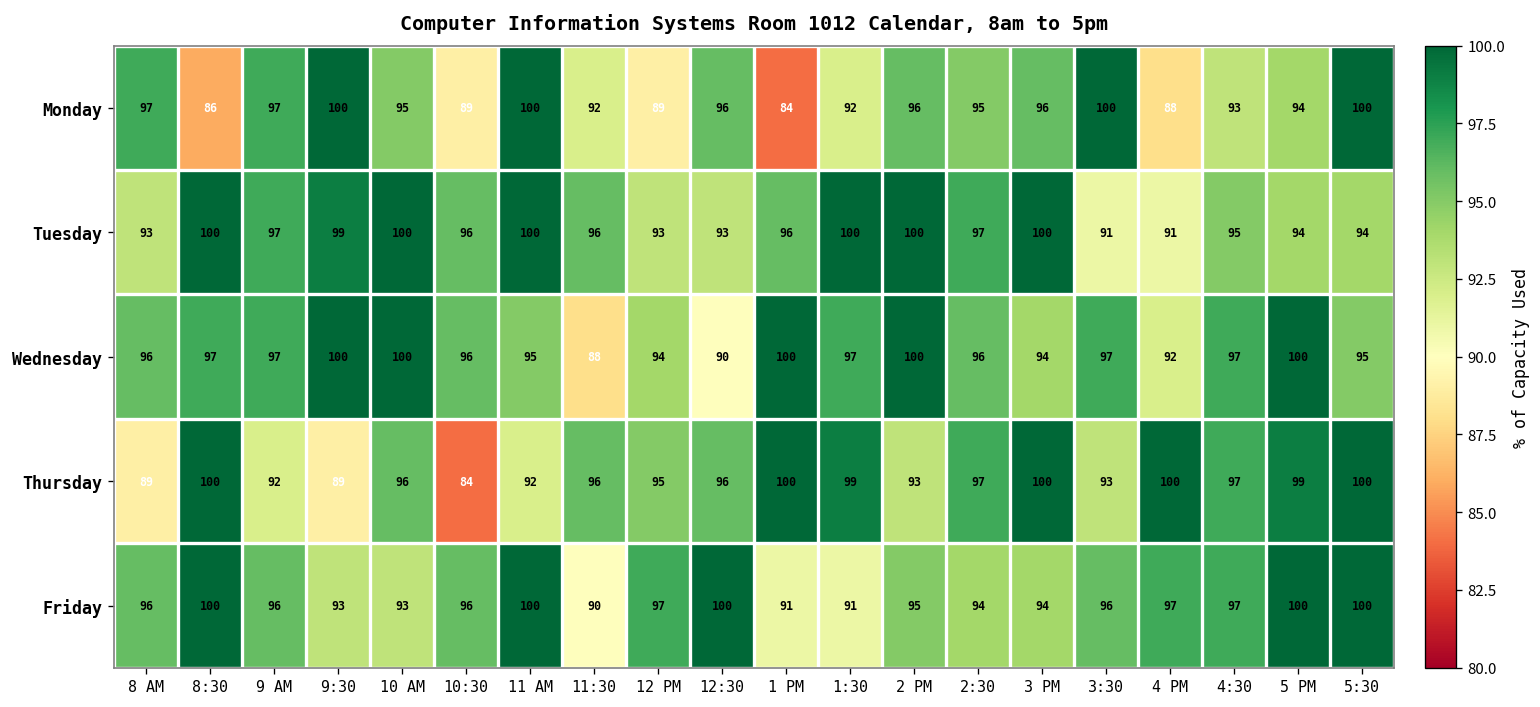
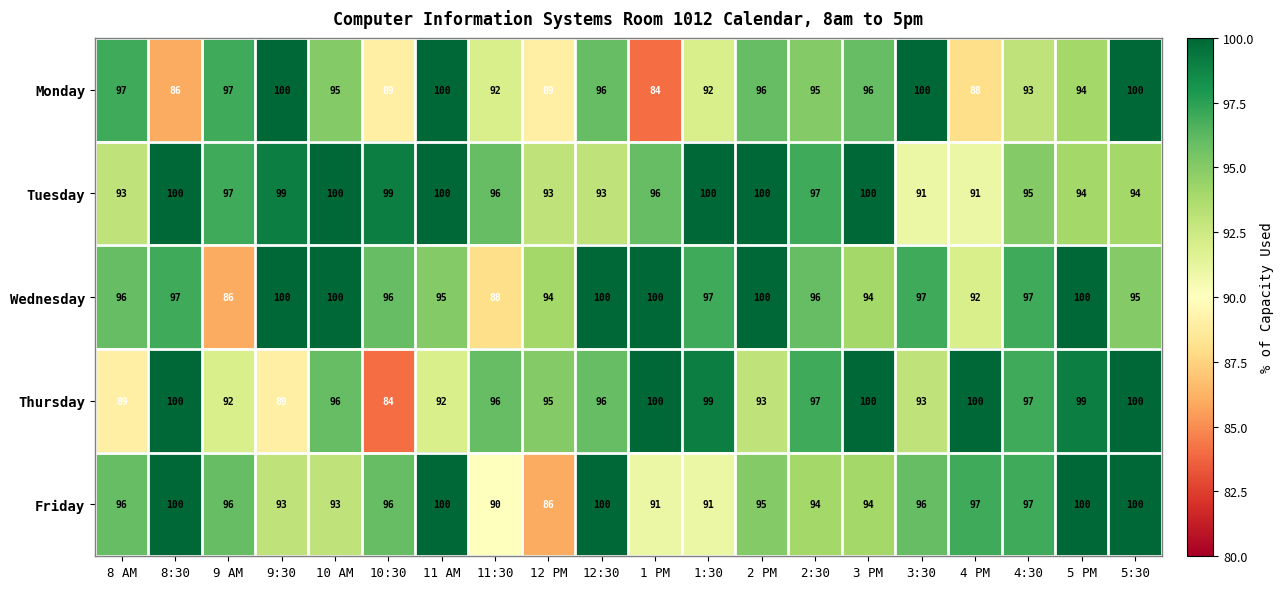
  {
    "Monday": {
      "8 AM": 97,
      "8:30": 86,
      "9 AM": 97,
      "9:30": 100,
      "10 AM": 95,
      "10:30": 89,
      "11 AM": 100,
      "11:30": 92,
      "12 PM": 89,
      "12:30": 96,
      "1 PM": 84,
      "1:30": 92,
      "2 PM": 96,
      "2:30": 95,
      "3 PM": 96,
      "3:30": 100,
      "4 PM": 88,
      "4:30": 93,
      "5 PM": 94,
      "5:30": 100
    },
    "Tuesday": {
      "8 AM": 93,
      "8:30": 100,
      "9 AM": 97,
      "9:30": 99,
      "10 AM": 100,
-     "10:30": 96,
+     "10:30": 99,
      "11 AM": 100,
      "11:30": 96,
      "12 PM": 93,
      "12:30": 93,
      "1 PM": 96,
      "1:30": 100,
      "2 PM": 100,
      "2:30": 97,
      "3 PM": 100,
      "3:30": 91,
      "4 PM": 91,
      "4:30": 95,
      "5 PM": 94,
      "5:30": 94
    },
    "Wednesday": {
      "8 AM": 96,
      "8:30": 97,
-     "9 AM": 97,
+     "9 AM": 86,
      "9:30": 100,
      "10 AM": 100,
      "10:30": 96,
      "11 AM": 95,
      "11:30": 88,
      "12 PM": 94,
-     "12:30": 90,
+     "12:30": 100,
      "1 PM": 100,
      "1:30": 97,
      "2 PM": 100,
      "2:30": 96,
      "3 PM": 94,
      "3:30": 97,
      "4 PM": 92,
      "4:30": 97,
      "5 PM": 100,
      "5:30": 95
    },
    "Thursday": {
      "8 AM": 89,
      "8:30": 100,
      "9 AM": 92,
      "9:30": 89,
      "10 AM": 96,
      "10:30": 84,
      "11 AM": 92,
      "11:30": 96,
      "12 PM": 95,
      "12:30": 96,
      "1 PM": 100,
      "1:30": 99,
      "2 PM": 93,
      "2:30": 97,
      "3 PM": 100,
      "3:30": 93,
      "4 PM": 100,
      "4:30": 97,
      "5 PM": 99,
      "5:30": 100
    },
    "Friday": {
      "8 AM": 96,
      "8:30": 100,
      "9 AM": 96,
      "9:30": 93,
      "10 AM": 93,
      "10:30": 96,
      "11 AM": 100,
      "11:30": 90,
-     "12 PM": 97,
+     "12 PM": 86,
      "12:30": 100,
      "1 PM": 91,
      "1:30": 91,
      "2 PM": 95,
      "2:30": 94,
      "3 PM": 94,
      "3:30": 96,
      "4 PM": 97,
      "4:30": 97,
      "5 PM": 100,
      "5:30": 100
    }
  }
